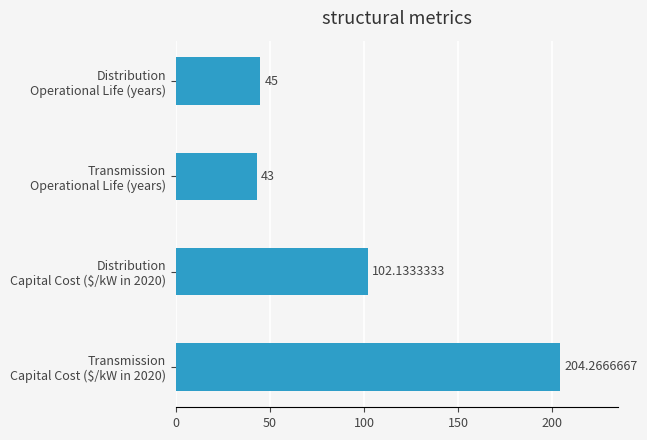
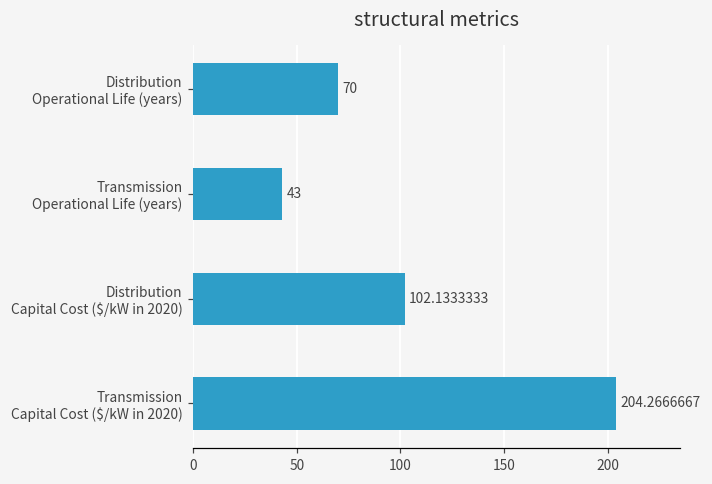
  {
-   "Distribution Operational Life (years)": 45,
+   "Distribution Operational Life (years)": 70,
    "Transmission Operational Life (years)": 43,
    "Distribution Capital Cost ($/kW in 2020)": 102.1333333,
    "Transmission Capital Cost ($/kW in 2020)": 204.2666667
  }
